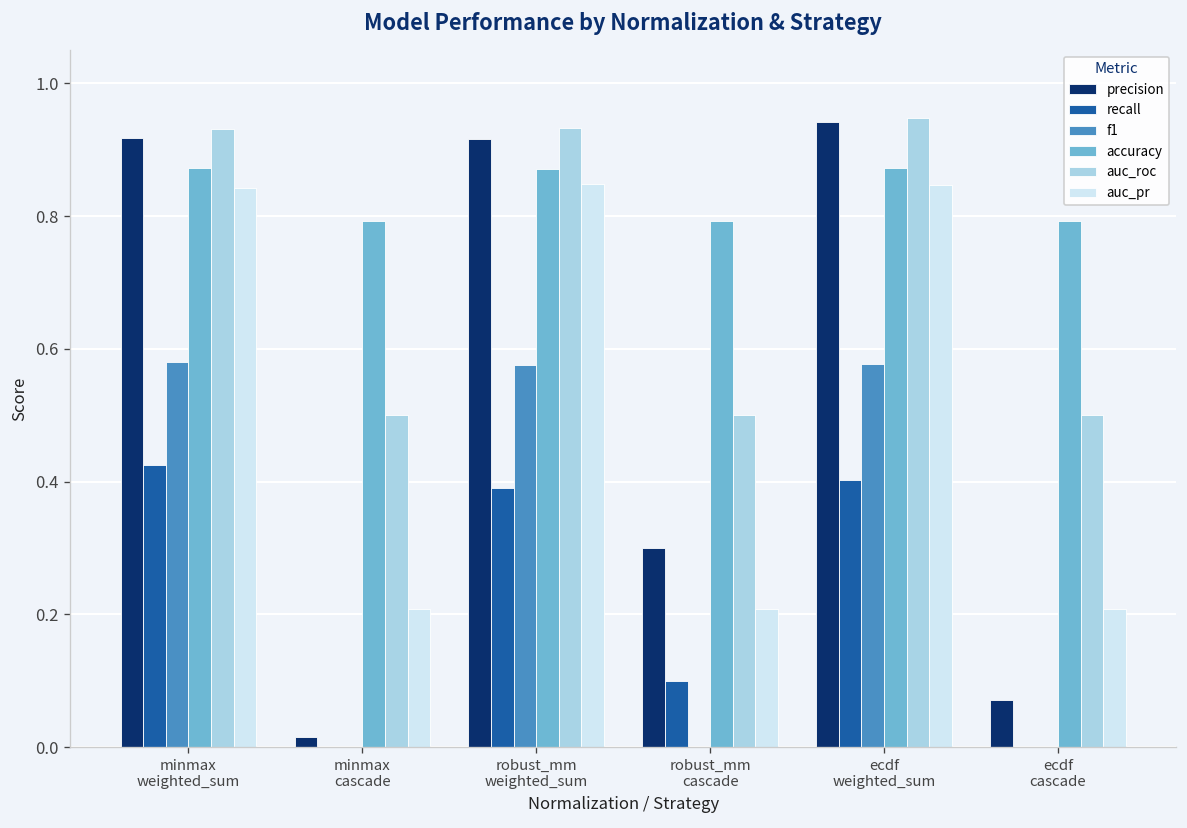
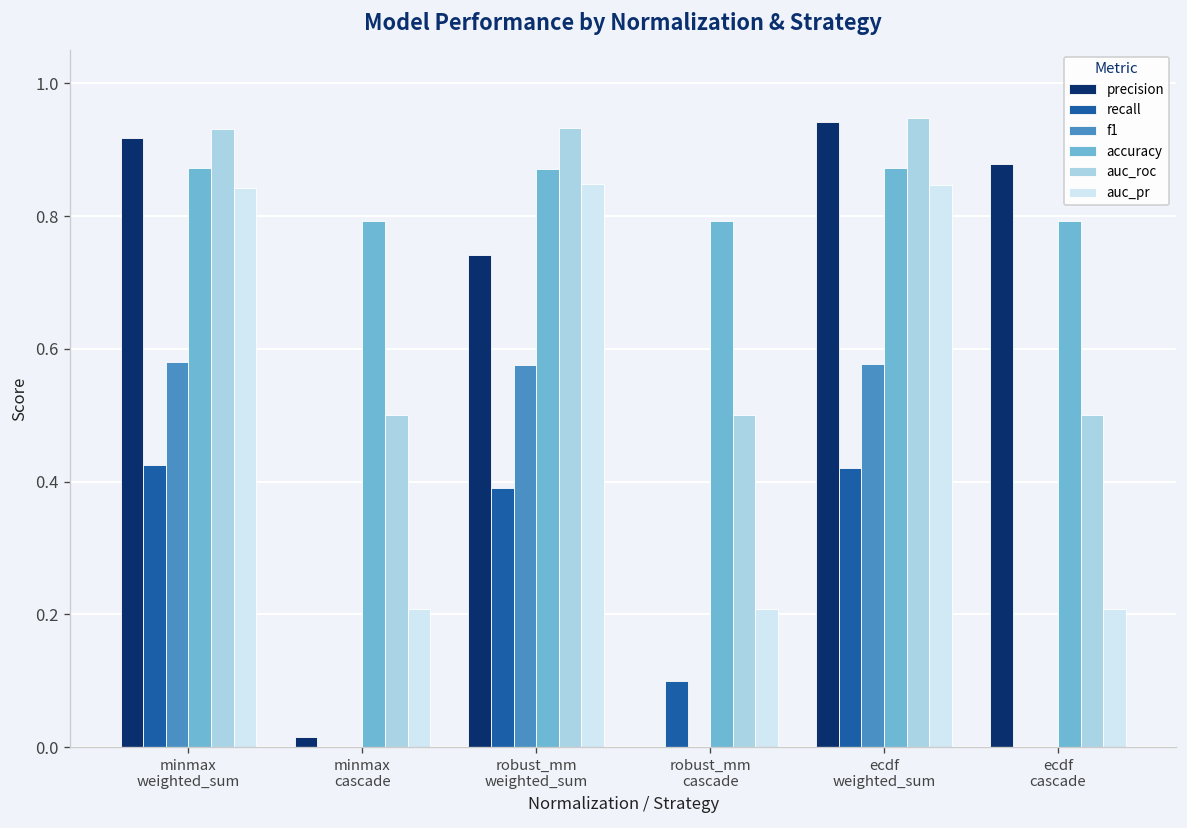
  {
    "precision": {
      "minmax weighted_sum": 0.92,
      "minmax cascade": 0.02,
-     "robust_mm weighted_sum": 0.92,
-     "robust_mm cascade": 0.3,
+     "robust_mm weighted_sum": 0.74,
+     "robust_mm cascade": 0.0,
      "ecdf weighted_sum": 0.94,
-     "ecdf cascade": 0.07
+     "ecdf cascade": 0.88
    },
    "recall": {
      "minmax weighted_sum": 0.42,
      "robust_mm weighted_sum": 0.39,
      "robust_mm cascade": 0.10,
-     "ecdf weighted_sum": 0.40
+     "ecdf weighted_sum": 0.42
    }
  }
